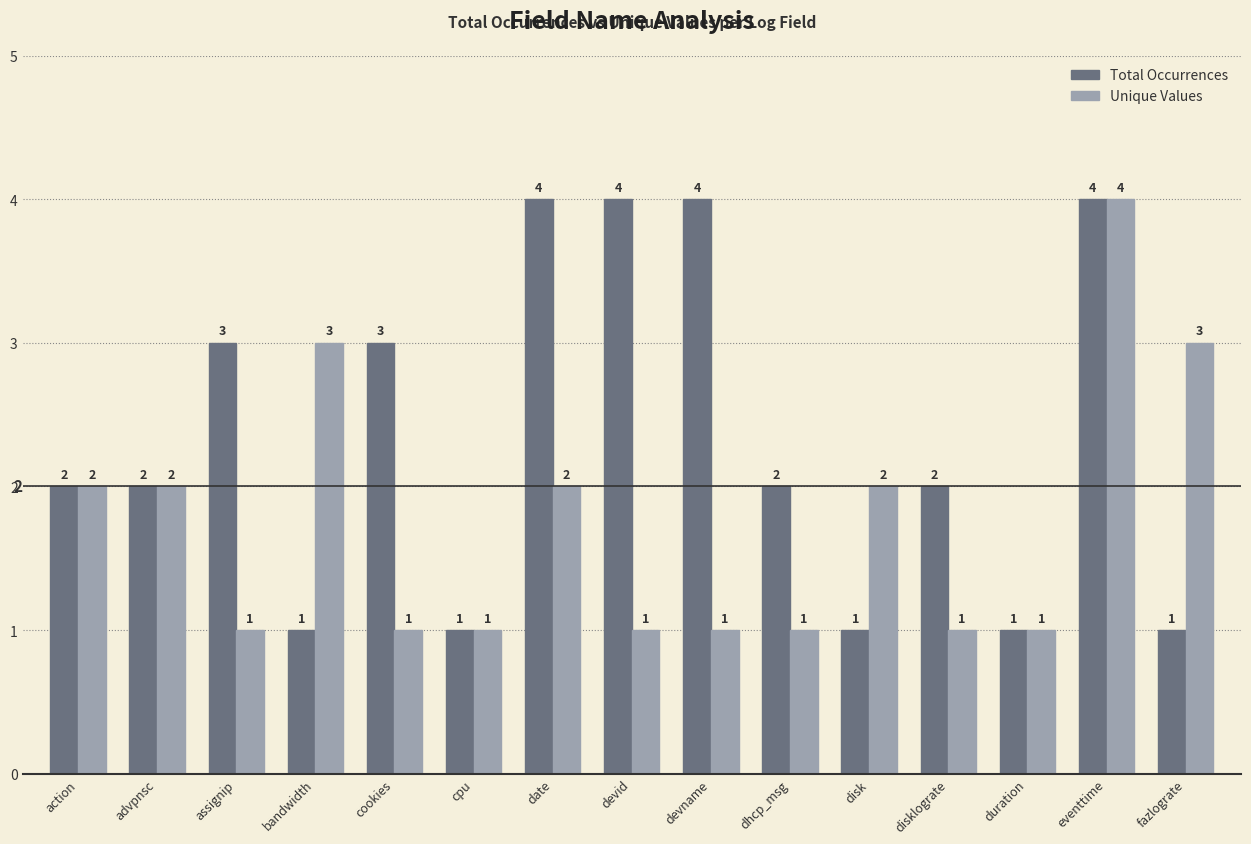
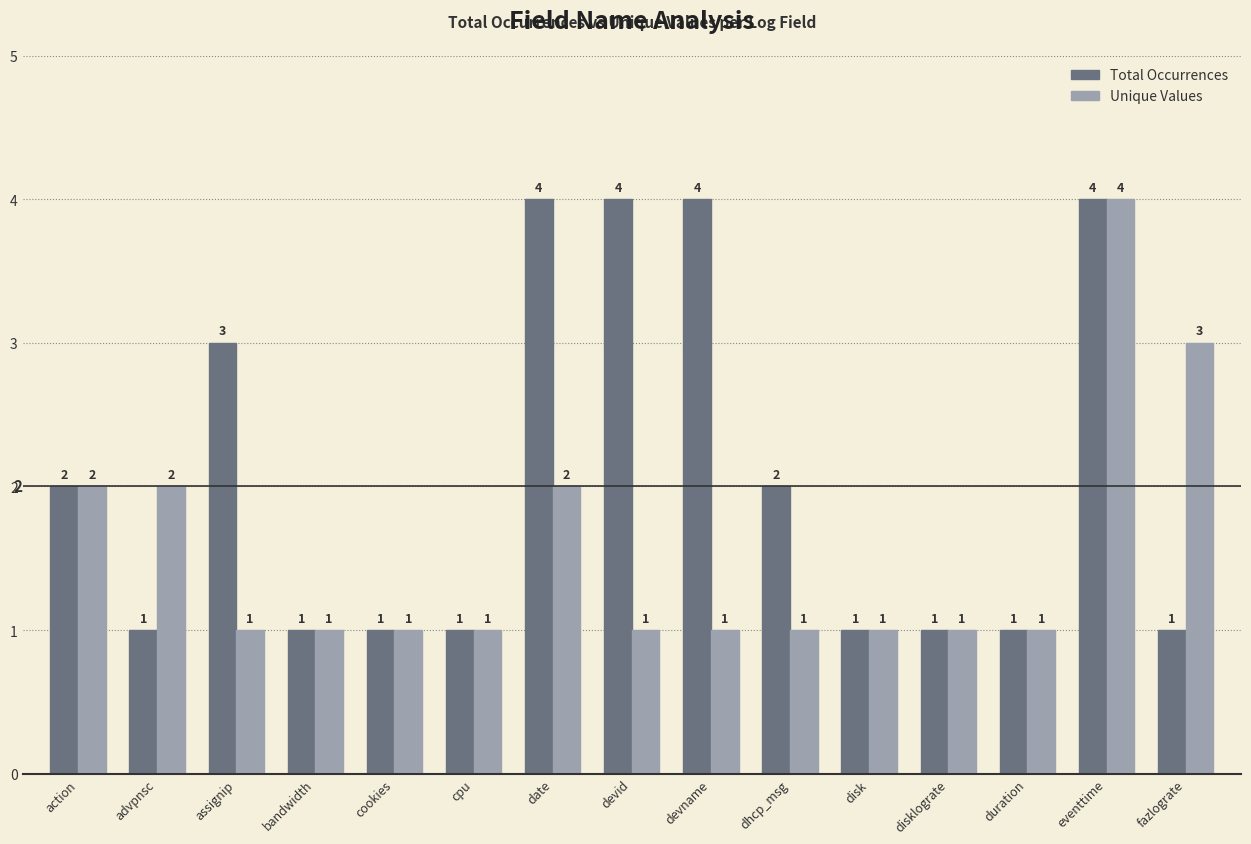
  {
    "Total Occurrences": {
      "action": 2,
-     "advpnsc": 2,
+     "advpnsc": 1,
      "assignip": 3,
      "bandwidth": 1,
-     "cookies": 3,
+     "cookies": 1,
      "cpu": 1,
      "date": 4,
      "devid": 4,
      "devname": 4,
      "dhcp_msg": 2,
      "disk": 1,
-     "disklograte": 2,
+     "disklograte": 1,
      "duration": 1,
      "eventtime": 4,
      "fazlograte": 1
    },
    "Unique Values": {
      "action": 2,
      "advpnsc": 2,
      "assignip": 1,
-     "bandwidth": 3,
+     "bandwidth": 1,
      "cookies": 1,
      "cpu": 1,
      "date": 2,
      "devid": 1,
      "devname": 1,
      "dhcp_msg": 1,
-     "disk": 2,
+     "disk": 1,
      "disklograte": 1,
      "duration": 1,
      "eventtime": 4,
      "fazlograte": 3
    }
  }
